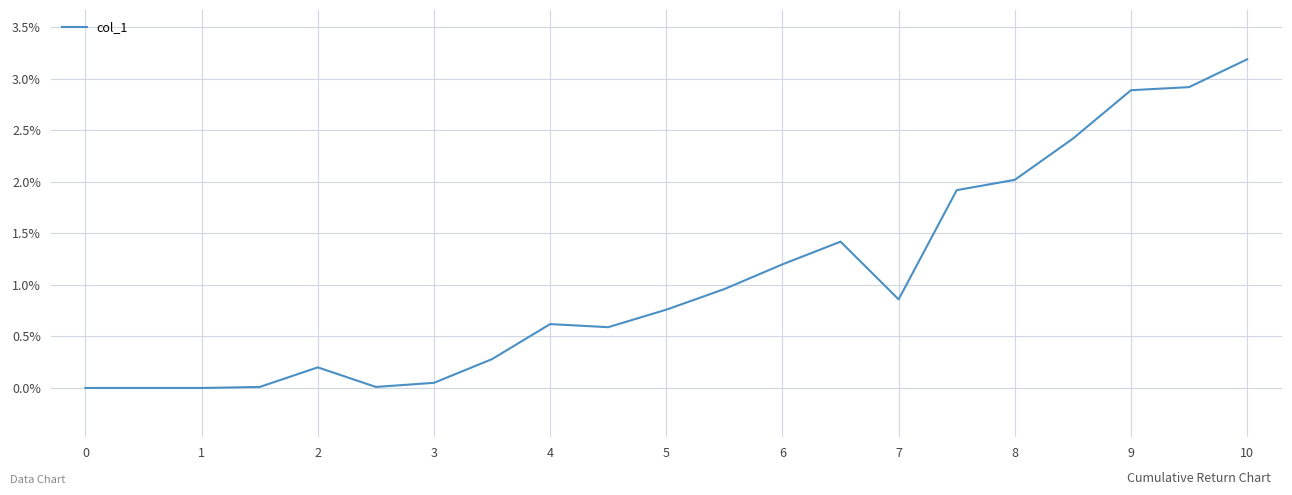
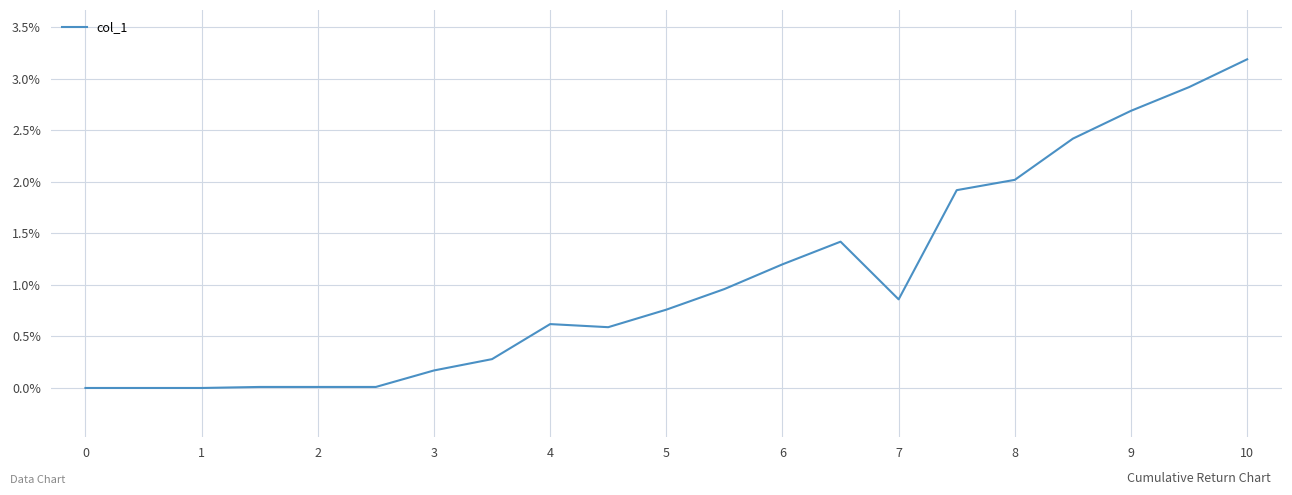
  {
    "0": "0.00%",
    "1": "0.00%",
-   "2": "0.20%",
-   "3": "0.05%",
+   "2": "0.01%",
+   "3": "0.17%",
    "4": "0.62%",
    "5": "0.76%",
    "6": "1.20%",
    "7": "0.86%",
    "8": "2.02%",
-   "9": "2.89%",
+   "9": "2.69%",
    "10": "3.19%"
  }
